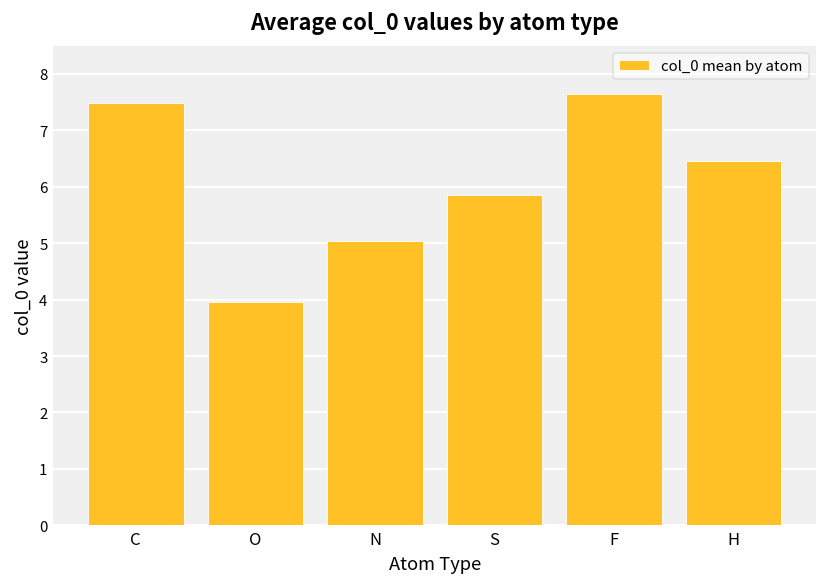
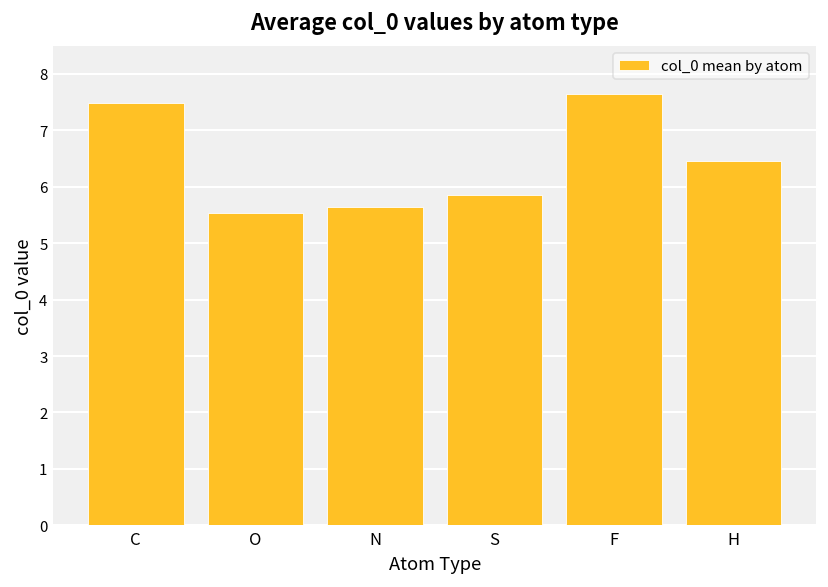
  {
    "C": 7.5,
-   "O": 4.0,
-   "N": 5.0,
+   "O": 5.5,
+   "N": 5.6,
    "S": 5.9,
    "F": 7.6,
    "H": 6.5
  }
